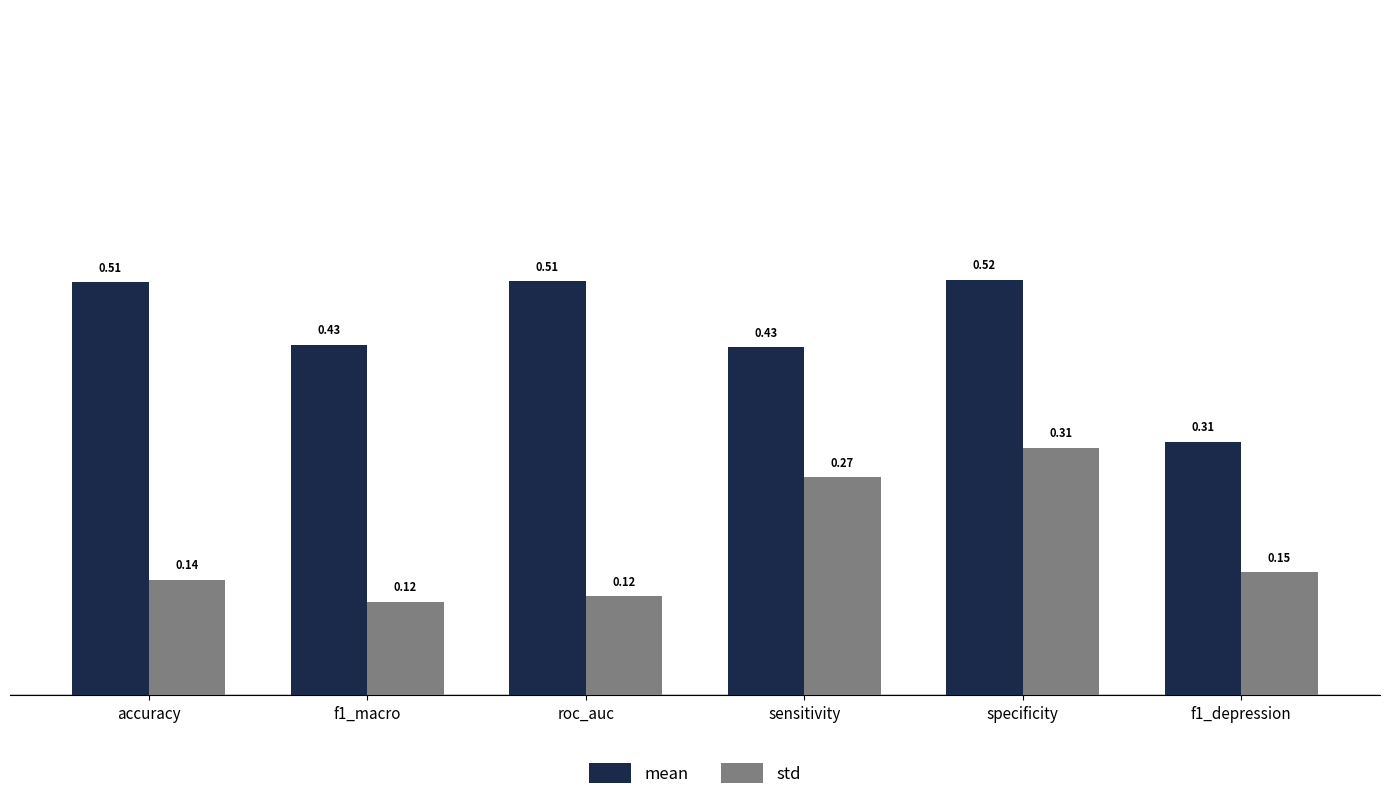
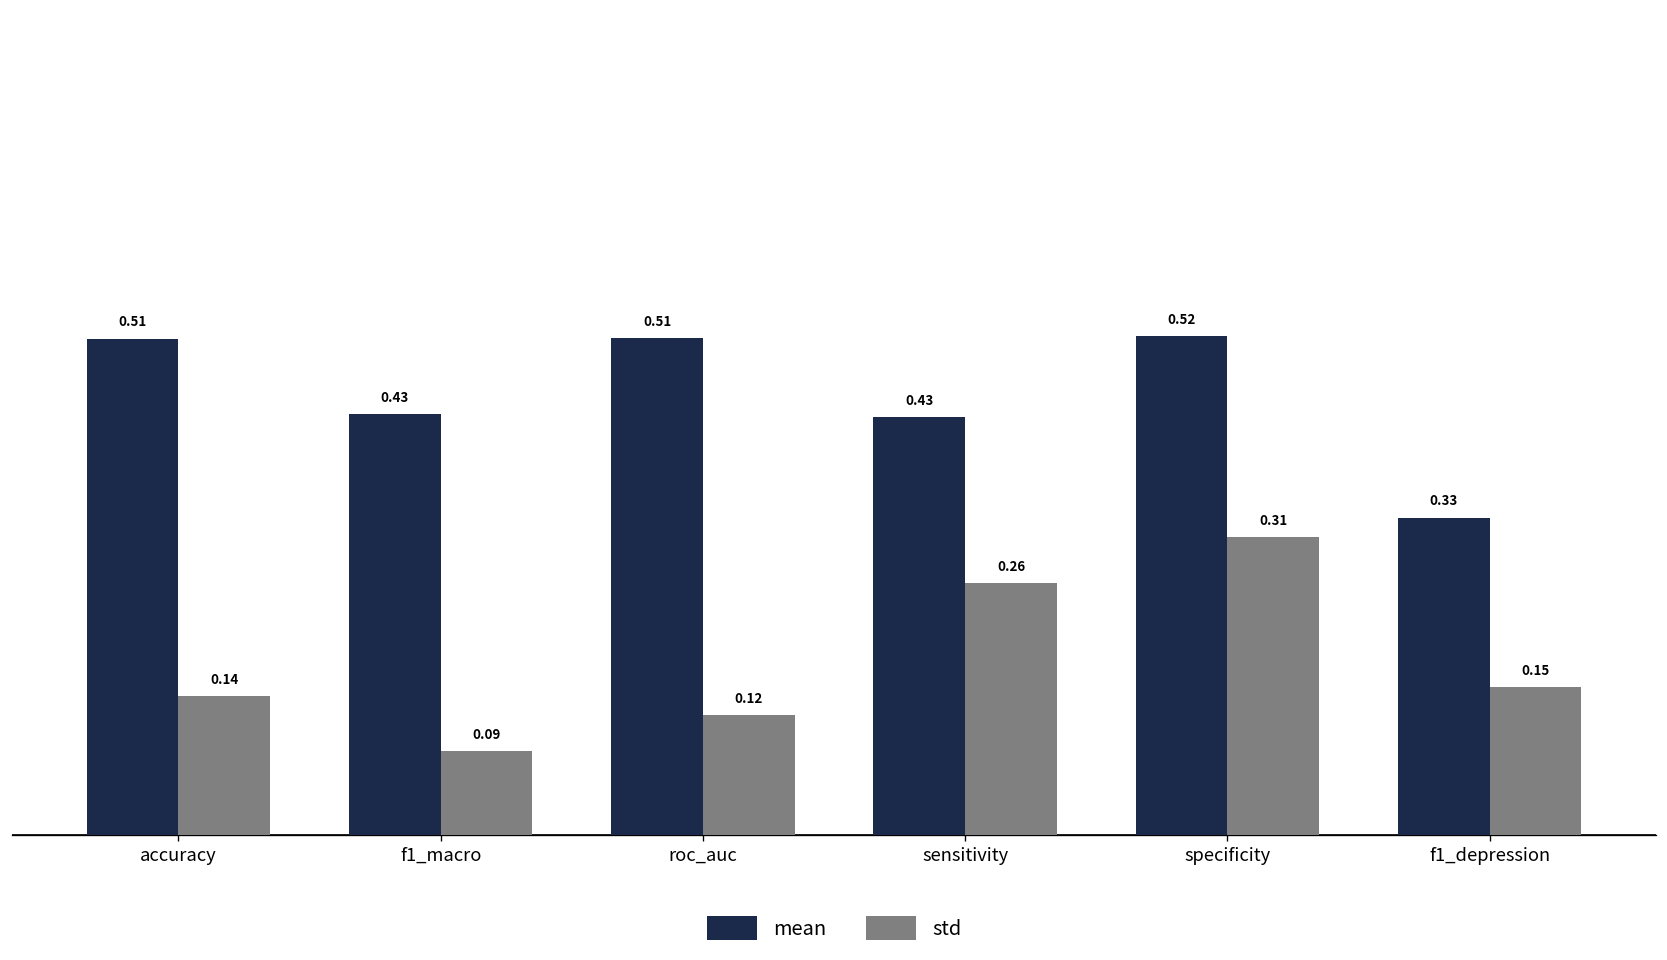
  {
    "mean": {
-     "f1_depression": 0.31
+     "f1_depression": 0.33
    },
    "std": {
-     "f1_macro": 0.12,
-     "sensitivity": 0.27
+     "f1_macro": 0.09,
+     "sensitivity": 0.26
    }
  }
